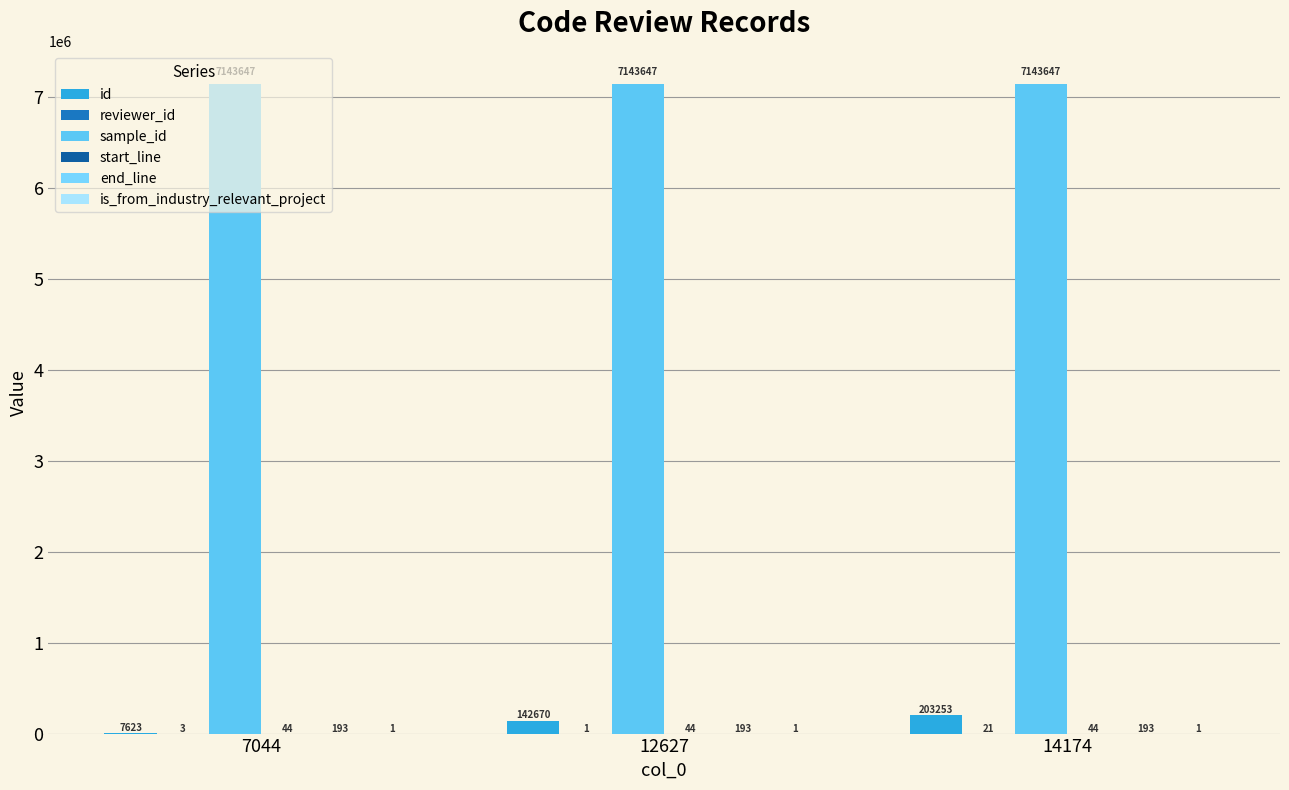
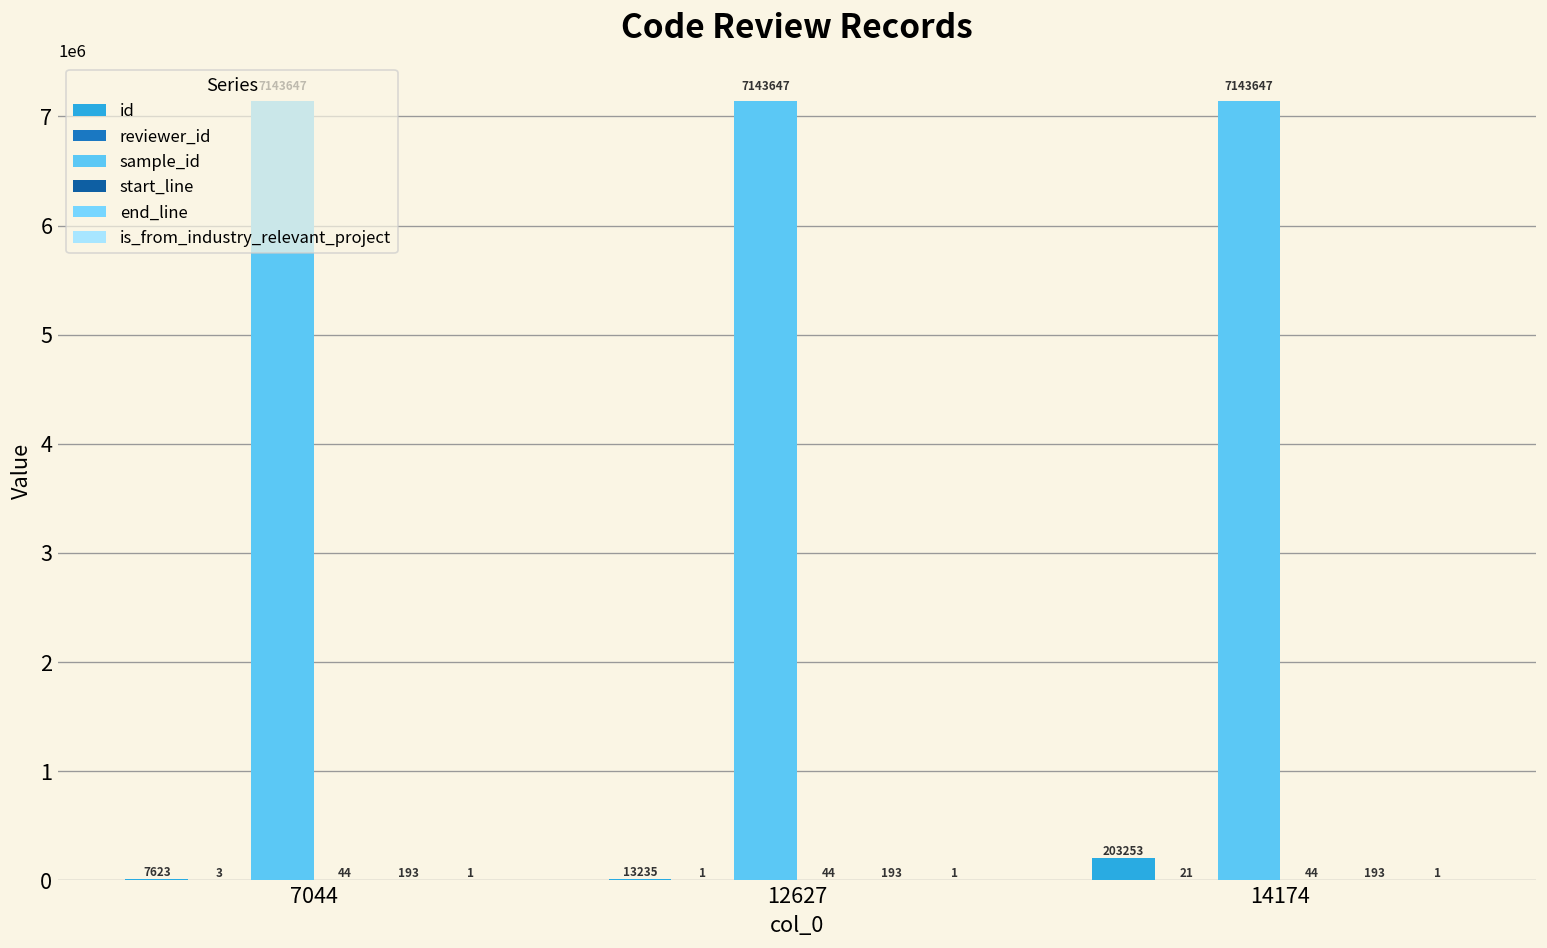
  {
    "id": {
      "7044": 7623,
-     "12627": 142670,
+     "12627": 13235,
      "14174": 203253
    }
  }
